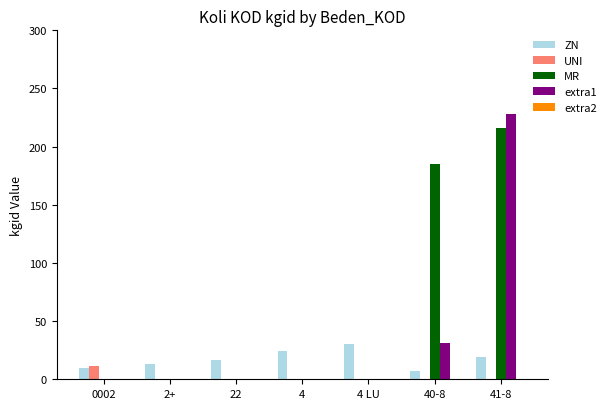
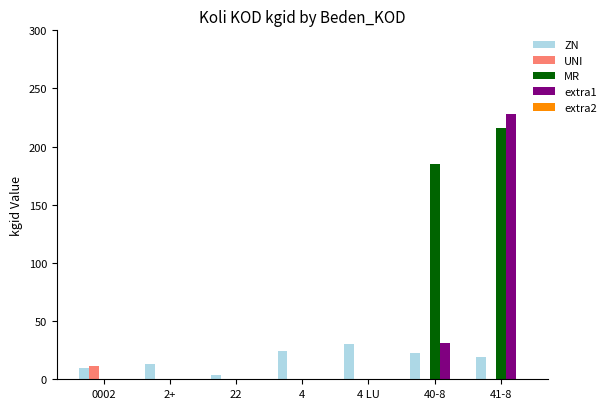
  {
    "ZN": {
      "0002": 10,
      "2+": 13,
-     "22": 17,
+     "22": 4,
      "4": 24,
      "4 LU": 30,
-     "40-8": 7,
+     "40-8": 23,
      "41-8": 19
    },
    "UNI": {
      "0002": 11,
      "2+": 0,
      "22": 0,
      "4": 0,
      "4 LU": 0,
      "40-8": 0,
      "41-8": 0
    },
    "MR": {
      "0002": 0,
      "2+": 0,
      "22": 0,
      "4": 0,
      "4 LU": 0,
      "40-8": 185,
      "41-8": 216
    },
    "extra1": {
      "0002": 0,
      "2+": 0,
      "22": 0,
      "4": 0,
      "4 LU": 0,
      "40-8": 31,
      "41-8": 228
    },
    "extra2": {
      "0002": 0,
      "2+": 0,
      "22": 0,
      "4": 0,
      "4 LU": 0,
      "40-8": 0,
      "41-8": 0
    }
  }
